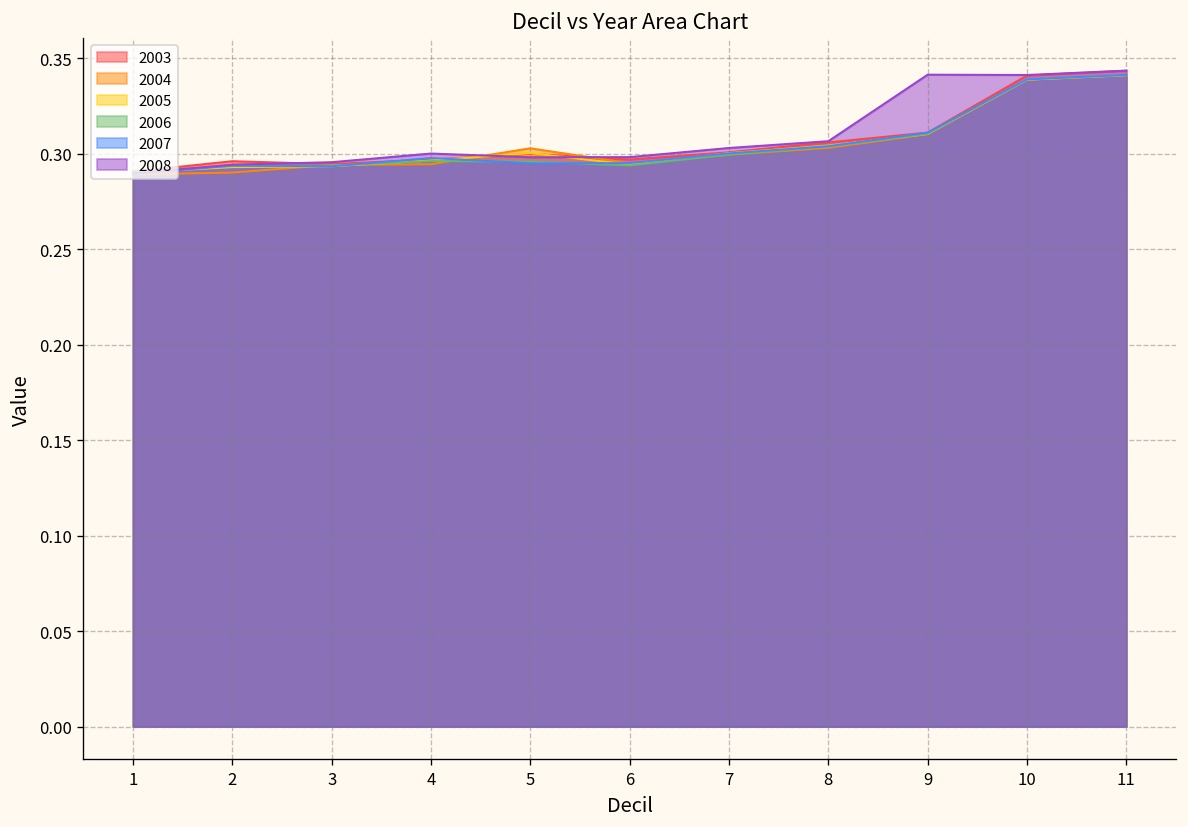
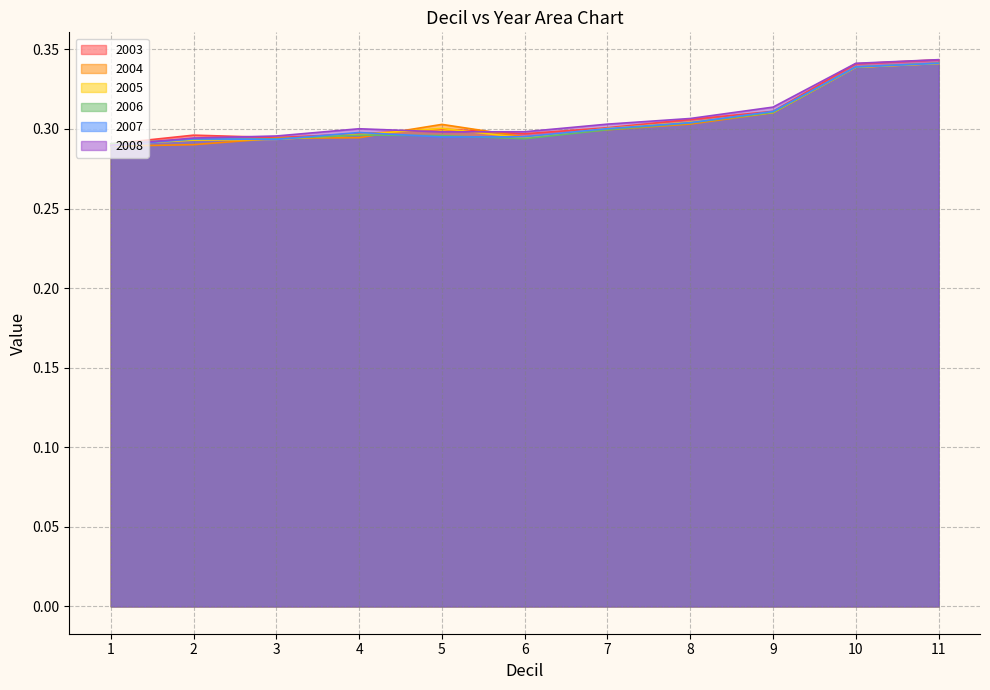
  {
    "2003": {
      "2": 0.296
    },
    "2008": {
      "4": 0.300,
      "5": 0.298,
      "7": 0.303,
-     "9": 0.341
+     "9": 0.314
    }
  }
